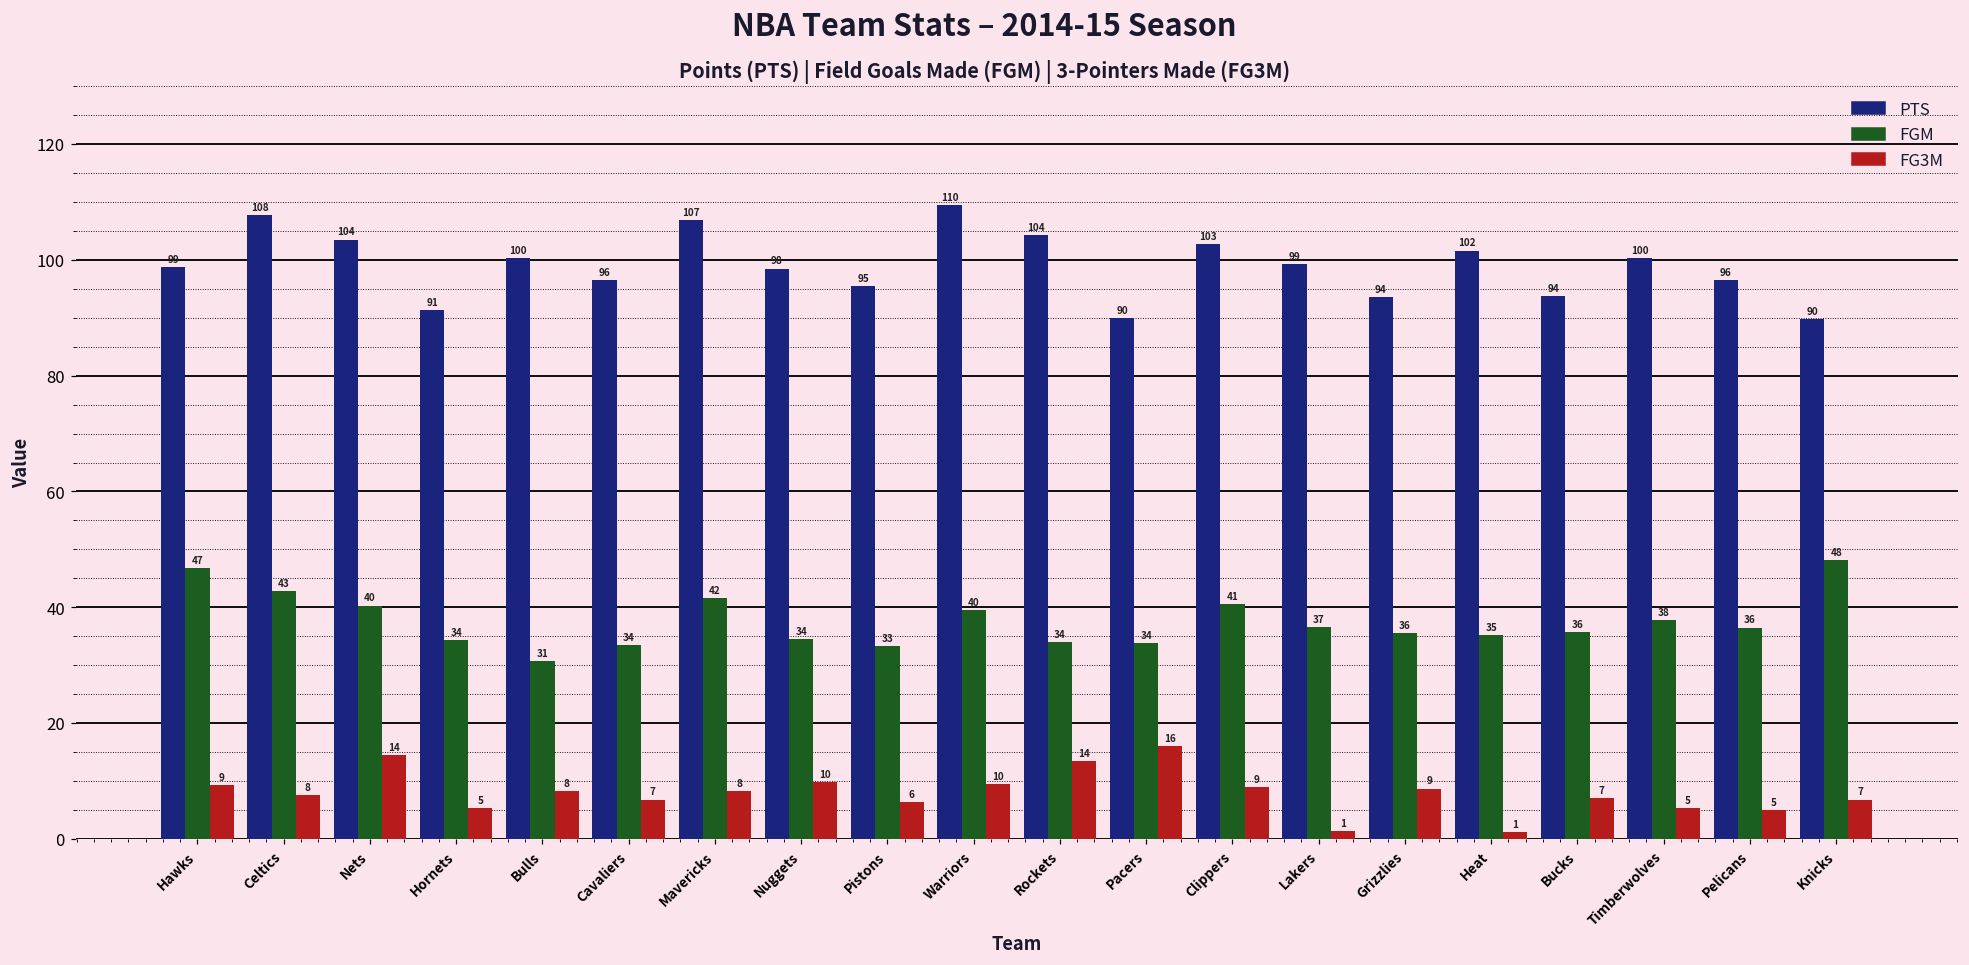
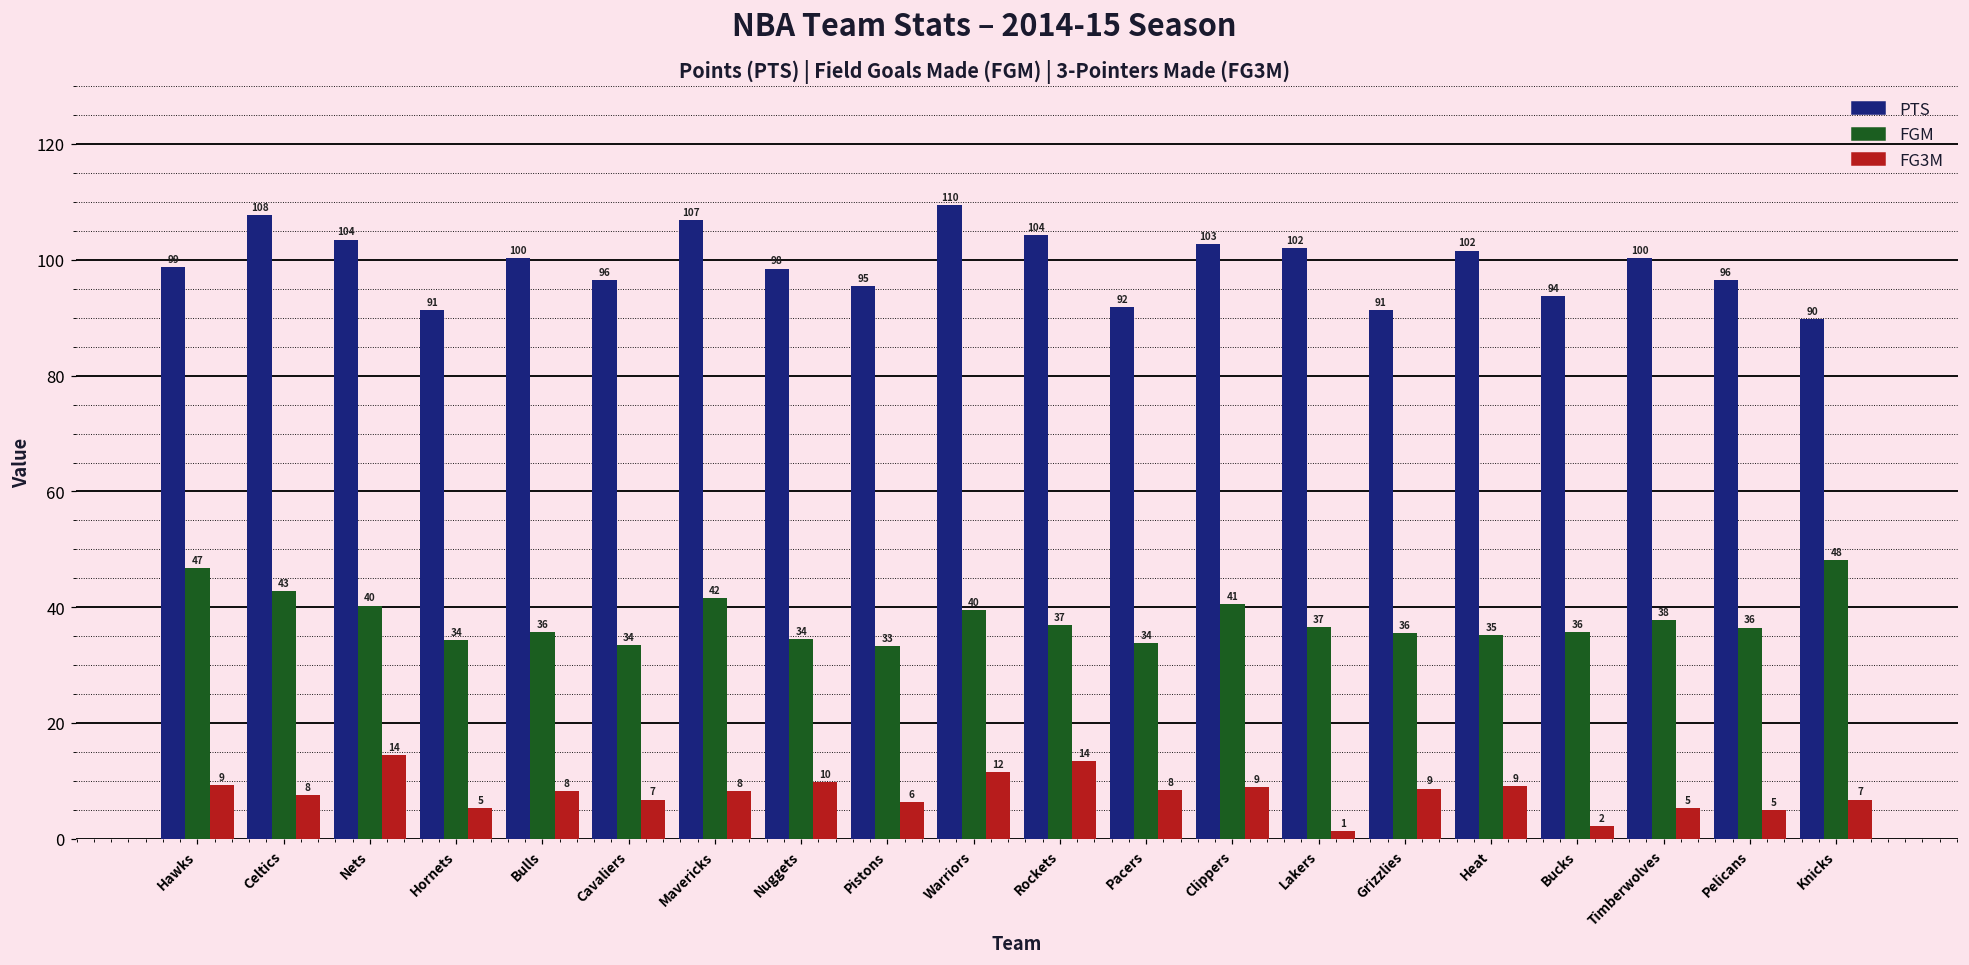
  {
    "PTS": {
      "Hawks": 99,
      "Celtics": 108,
      "Nets": 104,
      "Hornets": 91,
      "Bulls": 100,
      "Cavaliers": 96,
      "Mavericks": 107,
      "Nuggets": 98,
      "Pistons": 95,
      "Warriors": 110,
      "Rockets": 104,
-     "Pacers": 90,
+     "Pacers": 92,
      "Clippers": 103,
-     "Lakers": 99,
-     "Grizzlies": 94,
+     "Lakers": 102,
+     "Grizzlies": 91,
      "Heat": 102,
      "Bucks": 94,
      "Timberwolves": 100,
      "Pelicans": 96,
      "Knicks": 90
    },
    "FGM": {
      "Hawks": 47,
      "Celtics": 43,
      "Nets": 40,
      "Hornets": 34,
-     "Bulls": 31,
+     "Bulls": 36,
      "Cavaliers": 34,
      "Mavericks": 42,
      "Nuggets": 34,
      "Pistons": 33,
      "Warriors": 40,
-     "Rockets": 34,
+     "Rockets": 37,
      "Pacers": 34,
      "Clippers": 41,
      "Lakers": 37,
      "Grizzlies": 36,
      "Heat": 35,
      "Bucks": 36,
      "Timberwolves": 38,
      "Pelicans": 36,
      "Knicks": 48
    },
    "FG3M": {
      "Hawks": 9,
      "Celtics": 8,
      "Nets": 14,
      "Hornets": 5,
      "Bulls": 8,
      "Cavaliers": 7,
      "Mavericks": 8,
      "Nuggets": 10,
      "Pistons": 6,
-     "Warriors": 10,
+     "Warriors": 12,
      "Rockets": 14,
-     "Pacers": 16,
+     "Pacers": 8,
      "Clippers": 9,
      "Lakers": 1,
      "Grizzlies": 9,
-     "Heat": 1,
-     "Bucks": 7,
+     "Heat": 9,
+     "Bucks": 2,
      "Timberwolves": 5,
      "Pelicans": 5,
      "Knicks": 7
    }
  }
